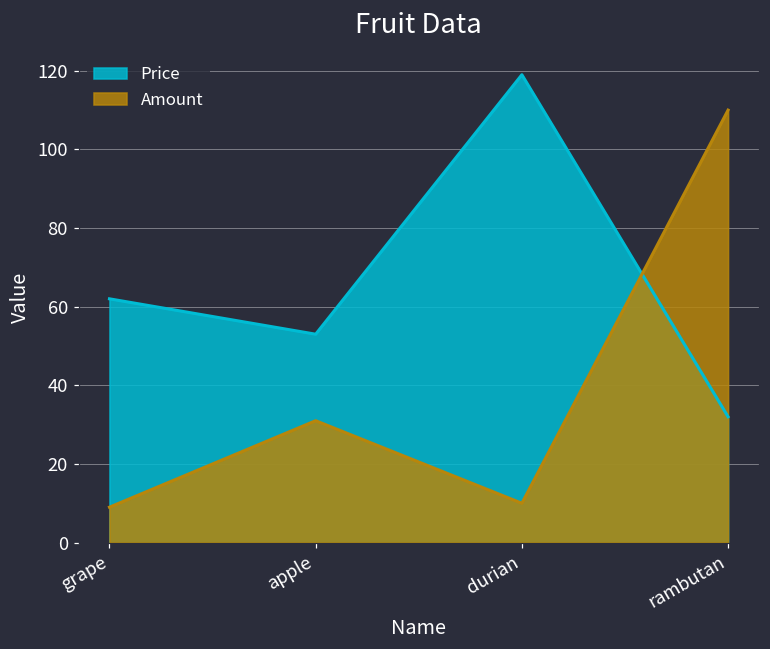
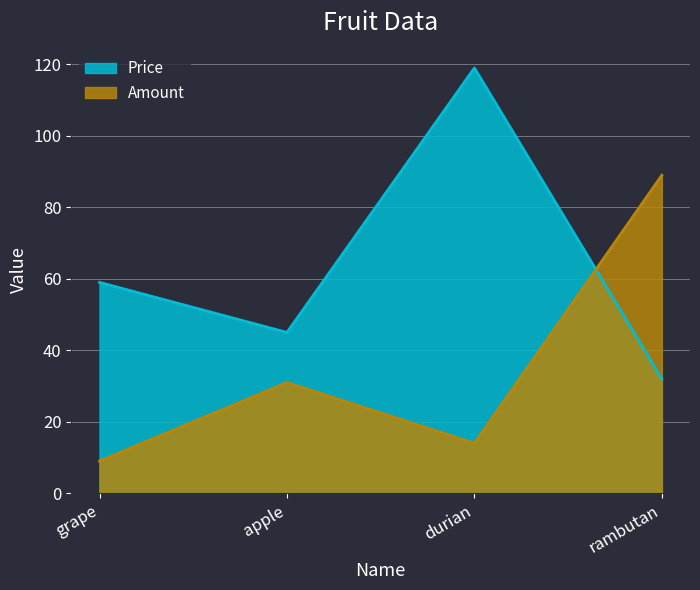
  {
    "Price": {
-     "grape": 62,
-     "apple": 53,
+     "grape": 59,
+     "apple": 45,
      "durian": 119,
      "rambutan": 32
    },
    "Amount": {
      "grape": 9,
      "apple": 31,
-     "durian": 10,
-     "rambutan": 110
+     "durian": 14,
+     "rambutan": 89
    }
  }
